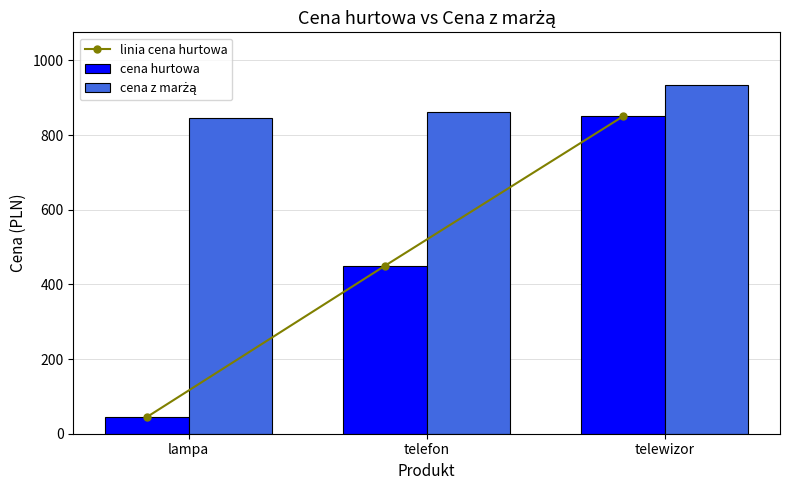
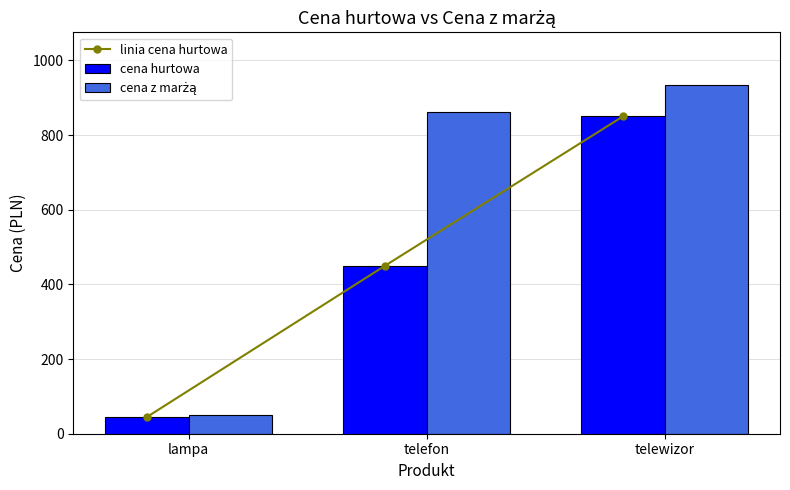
  {
    "cena hurtowa": {
      "lampa": 50,
      "telefon": 450,
      "telewizor": 850
    },
    "cena z marżą": {
-     "lampa": 850,
+     "lampa": 50,
      "telefon": 860,
      "telewizor": 940
    }
  }
